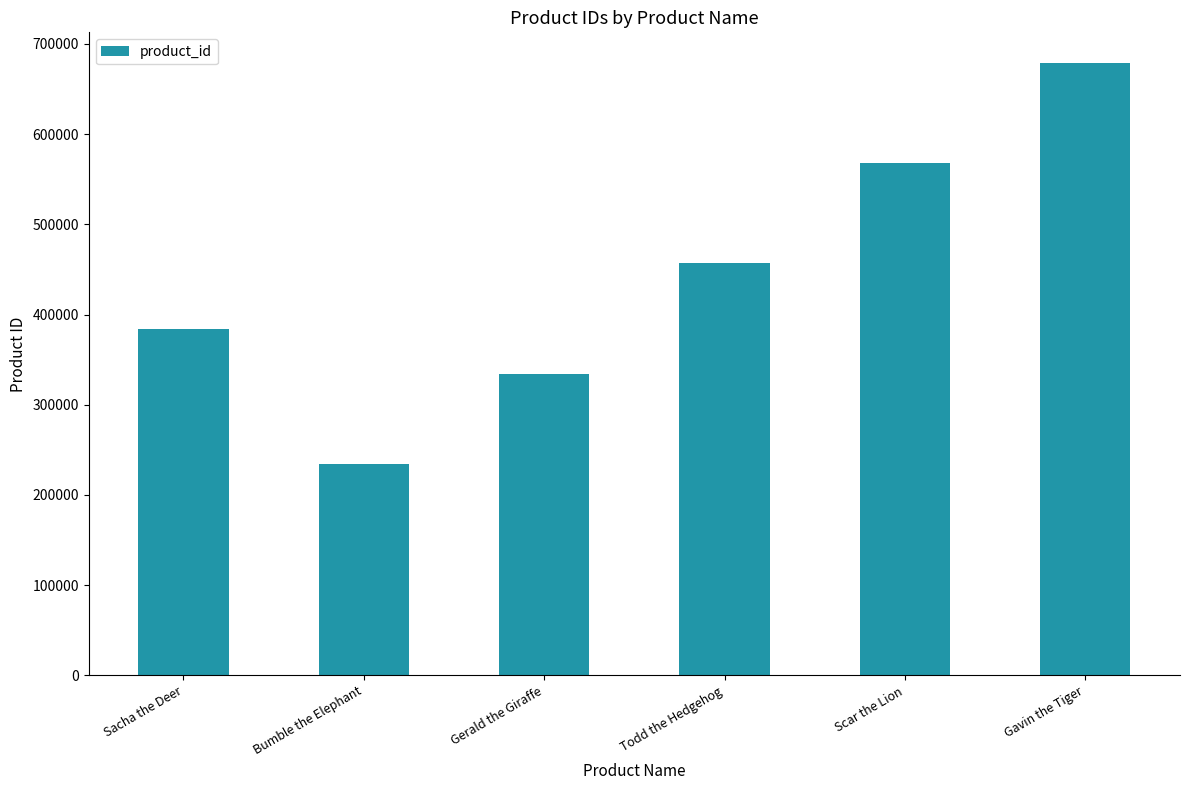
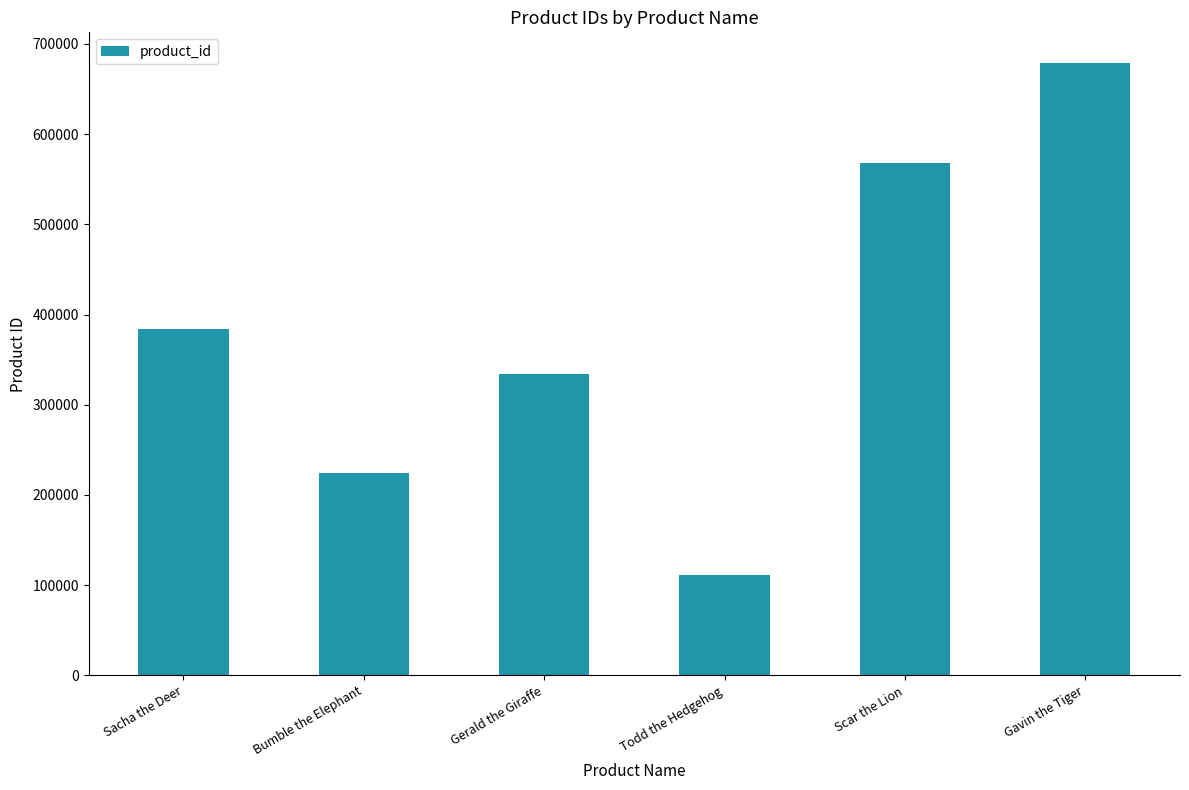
  {
    "Sacha the Deer": 380000,
-   "Bumble the Elephant": 230000,
+   "Bumble the Elephant": 220000,
    "Gerald the Giraffe": 330000,
-   "Todd the Hedgehog": 460000,
+   "Todd the Hedgehog": 110000,
    "Scar the Lion": 570000,
    "Gavin the Tiger": 680000
  }
